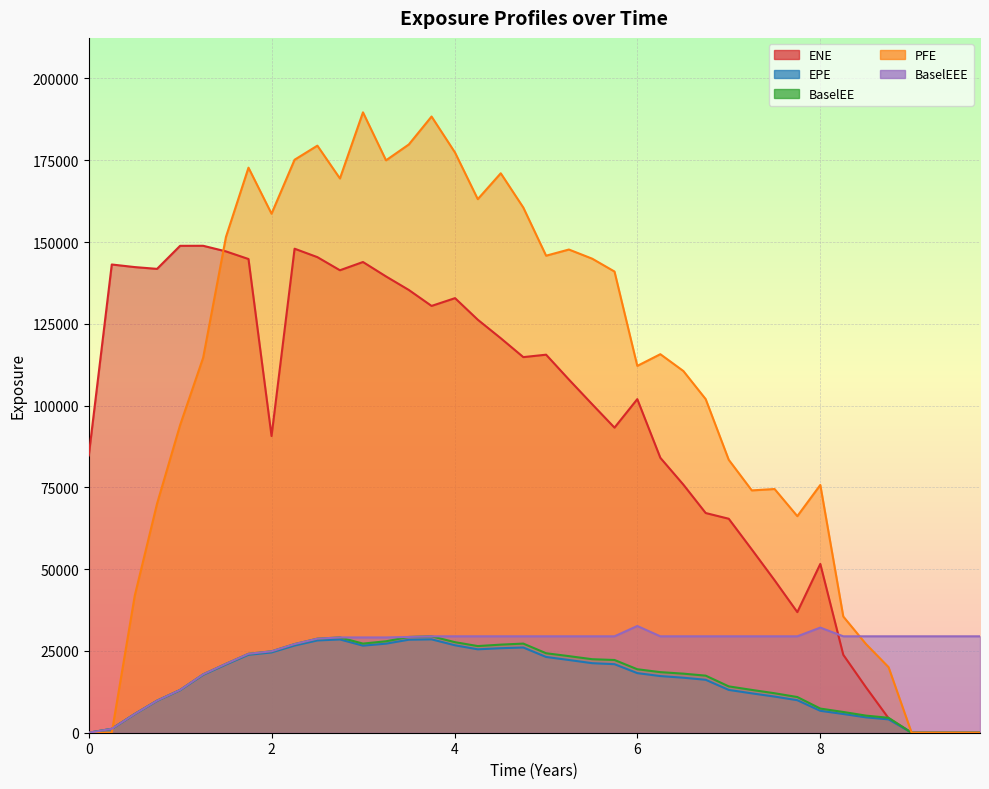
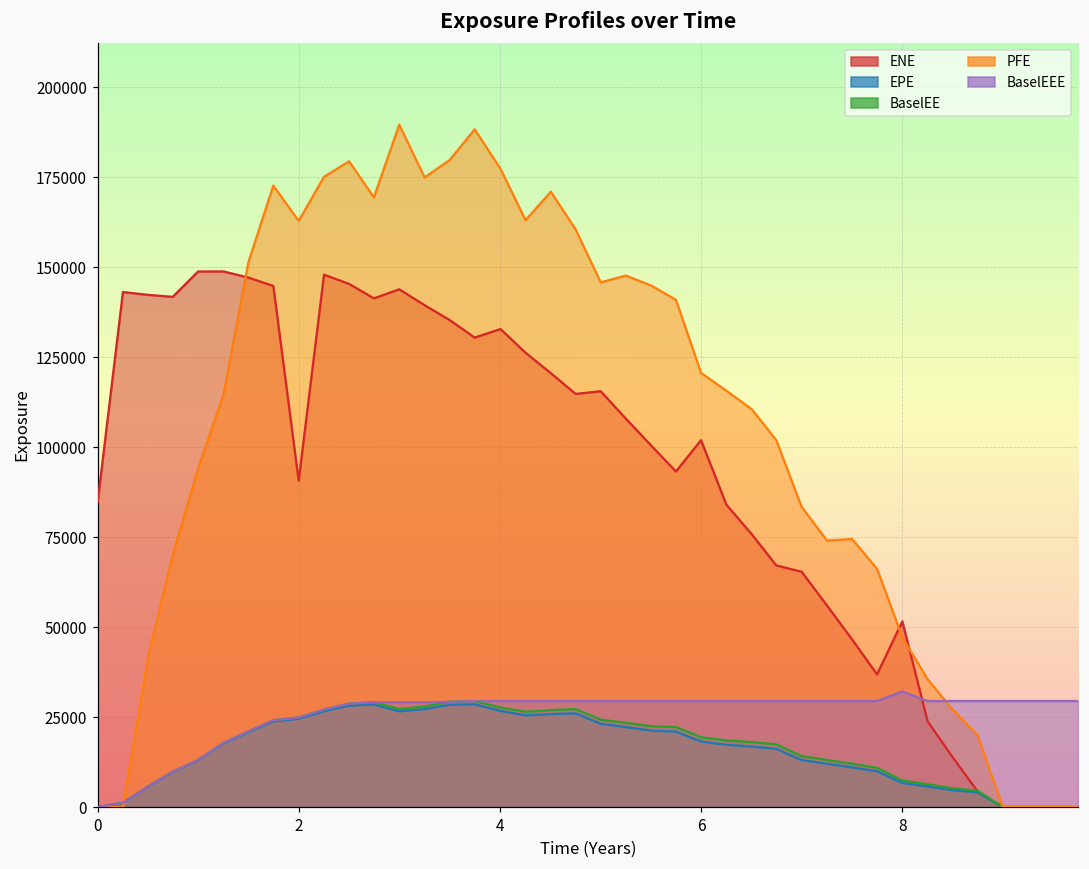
  {
    "ENE": {
      "0": 85000,
      "2": 91000,
      "6": 102000,
      "8": 52000
    },
    "EPE": {
      "6": 18000
    },
    "BaselEE": {
      "6": 19000
    },
    "PFE": {
-     "2": 159000,
-     "6": 112000,
-     "8": 76000
+     "2": 163000,
+     "6": 121000,
+     "8": 47000
    },
    "BaselEEE": {
-     "6": 33000,
+     "6": 29000,
      "8": 32000
    }
  }
